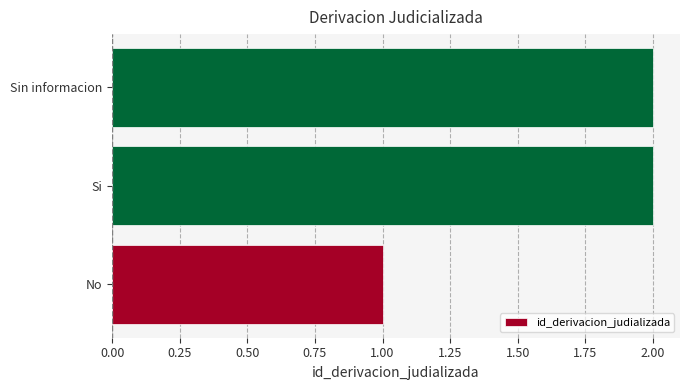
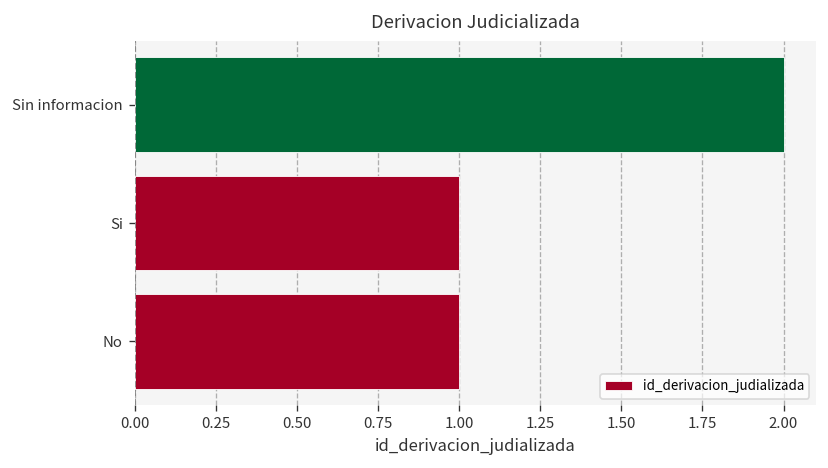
  {
    "Sin informacion": 2,
-   "Si": 2,
+   "Si": 1,
    "No": 1
  }
